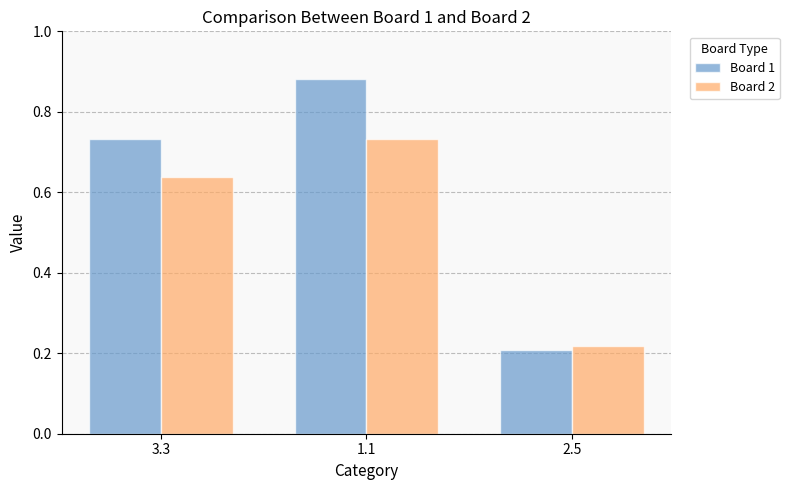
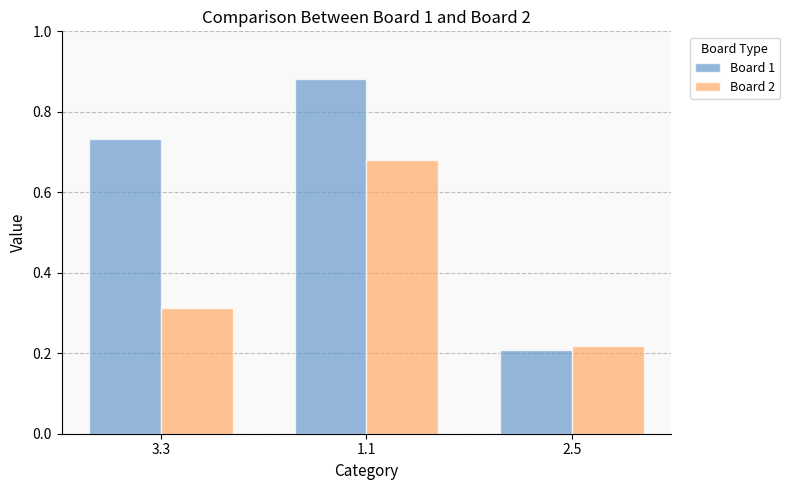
  {
    "Board 1": {
      "3.3": 0.73,
      "1.1": 0.88,
      "2.5": 0.21
    },
    "Board 2": {
-     "3.3": 0.64,
-     "1.1": 0.73,
+     "3.3": 0.31,
+     "1.1": 0.68,
      "2.5": 0.22
    }
  }
